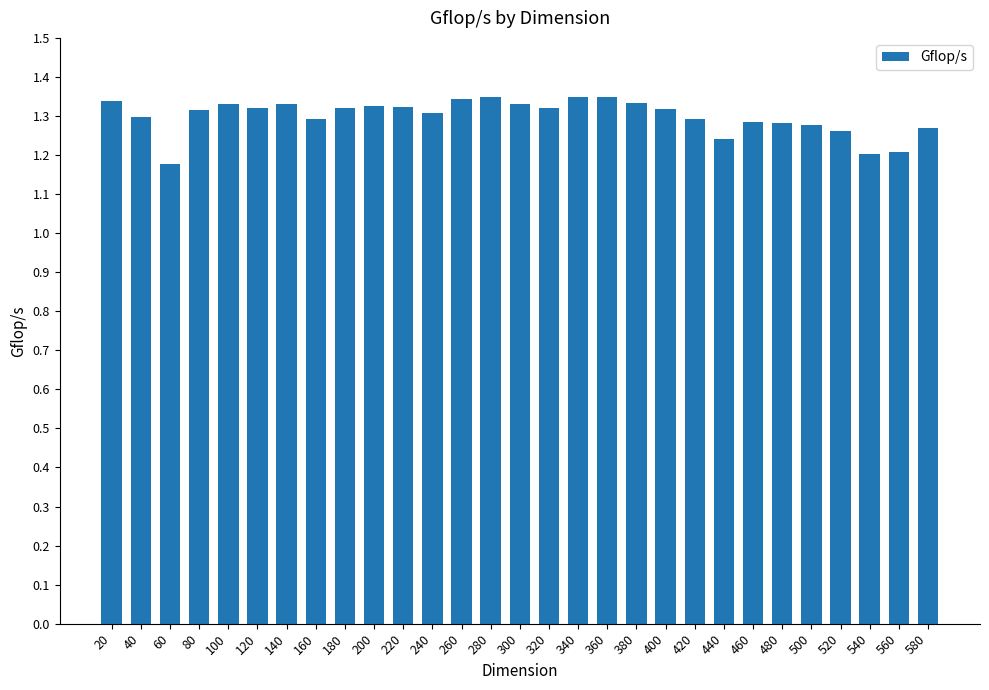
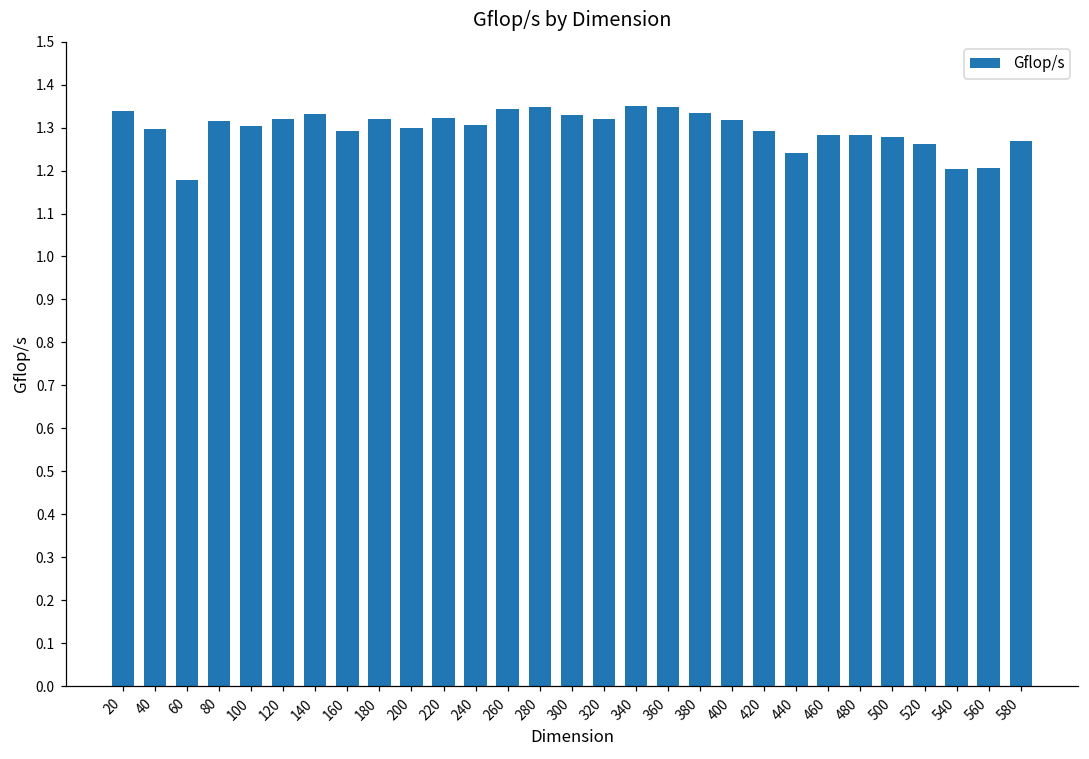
  {
    "20": 1.34,
    "40": 1.30,
    "60": 1.18,
    "80": 1.32,
-   "100": 1.33,
+   "100": 1.30,
    "120": 1.32,
    "140": 1.33,
    "160": 1.29,
    "180": 1.32,
-   "200": 1.33,
+   "200": 1.30,
    "220": 1.32,
    "240": 1.31,
    "260": 1.34,
    "280": 1.35,
    "300": 1.33,
    "320": 1.32,
    "340": 1.35,
    "360": 1.35,
    "380": 1.33,
    "400": 1.32,
    "420": 1.29,
    "440": 1.24,
    "460": 1.28,
    "480": 1.28,
    "500": 1.28,
    "520": 1.26,
    "540": 1.20,
    "560": 1.21,
    "580": 1.27
  }
